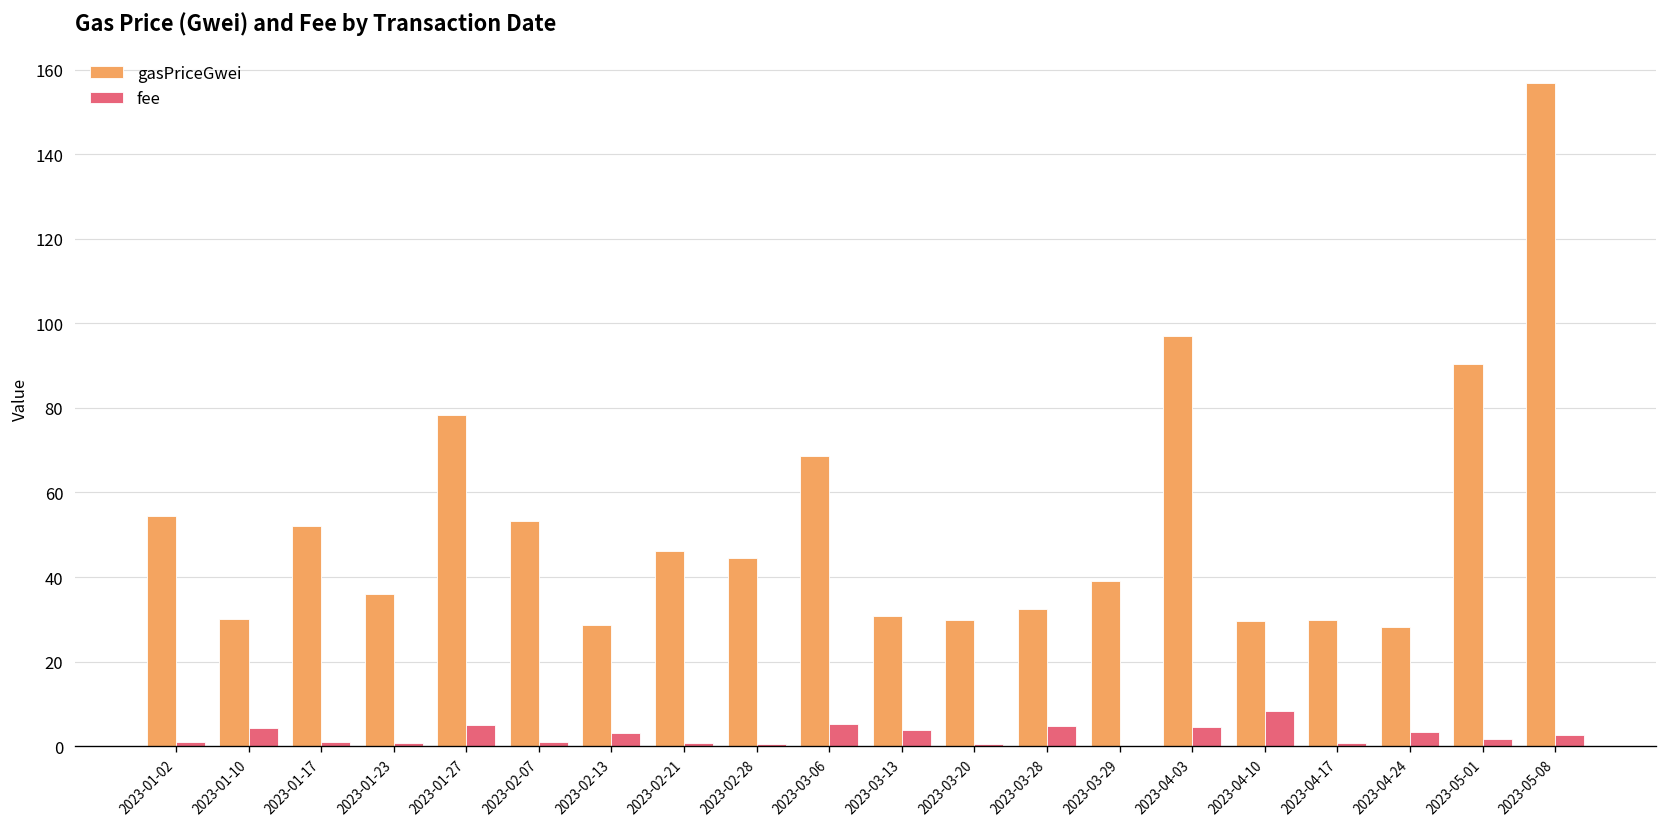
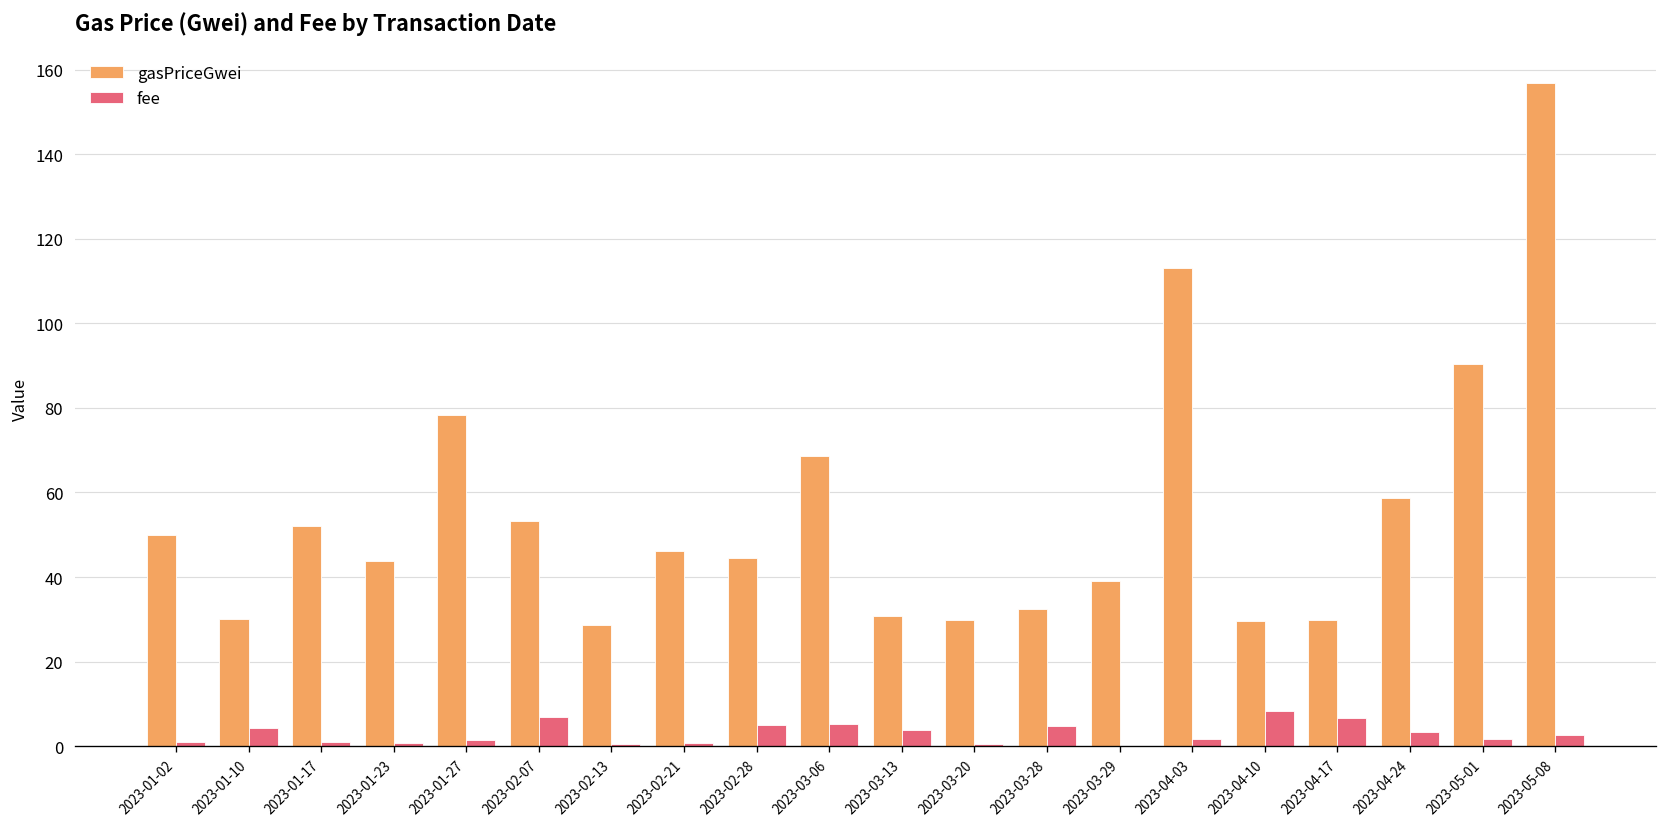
  {
    "gasPriceGwei": {
-     "2023-01-02": 54,
+     "2023-01-02": 50,
      "2023-01-10": 30,
      "2023-01-17": 52,
-     "2023-01-23": 36,
+     "2023-01-23": 44,
      "2023-01-27": 78,
      "2023-02-07": 53,
      "2023-02-13": 29,
      "2023-02-21": 46,
      "2023-02-28": 45,
      "2023-03-06": 69,
      "2023-03-13": 31,
      "2023-03-20": 30,
      "2023-03-28": 32,
      "2023-03-29": 39,
-     "2023-04-03": 97,
+     "2023-04-03": 113,
      "2023-04-10": 30,
      "2023-04-17": 30,
-     "2023-04-24": 28,
+     "2023-04-24": 59,
      "2023-05-01": 91,
      "2023-05-08": 157
    },
    "fee": {
      "2023-01-02": 1,
      "2023-01-10": 4,
      "2023-01-17": 1,
-     "2023-01-27": 5,
-     "2023-02-07": 1,
-     "2023-02-13": 3,
+     "2023-01-27": 1,
+     "2023-02-07": 7,
+     "2023-02-13": 1,
      "2023-02-21": 1,
-     "2023-02-28": 1,
+     "2023-02-28": 5,
      "2023-03-06": 5,
      "2023-03-13": 4,
      "2023-03-28": 5,
-     "2023-04-03": 5,
+     "2023-04-03": 2,
      "2023-04-10": 8,
-     "2023-04-17": 1,
+     "2023-04-17": 7,
      "2023-04-24": 3,
      "2023-05-01": 2,
      "2023-05-08": 3
    }
  }
